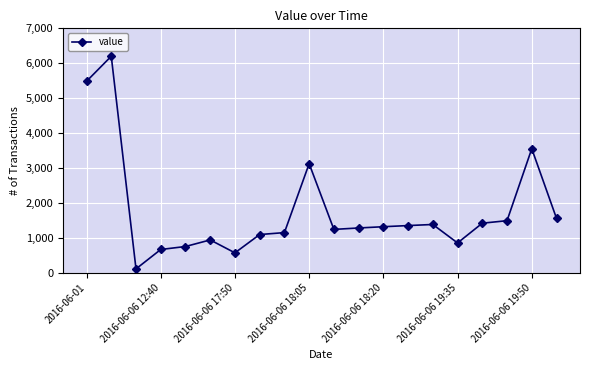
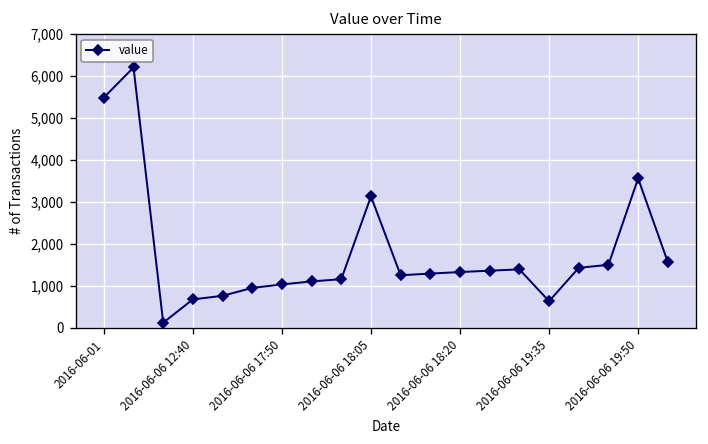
  {
    "2016-06-01": "5,500",
    "2016-06-06 12:40": "700",
-   "2016-06-06 17:50": "600",
+   "2016-06-06 17:50": "1,000",
    "2016-06-06 18:05": "3,100",
    "2016-06-06 18:20": "1,300",
-   "2016-06-06 19:35": "900",
+   "2016-06-06 19:35": "600",
    "2016-06-06 19:50": "3,600"
  }
